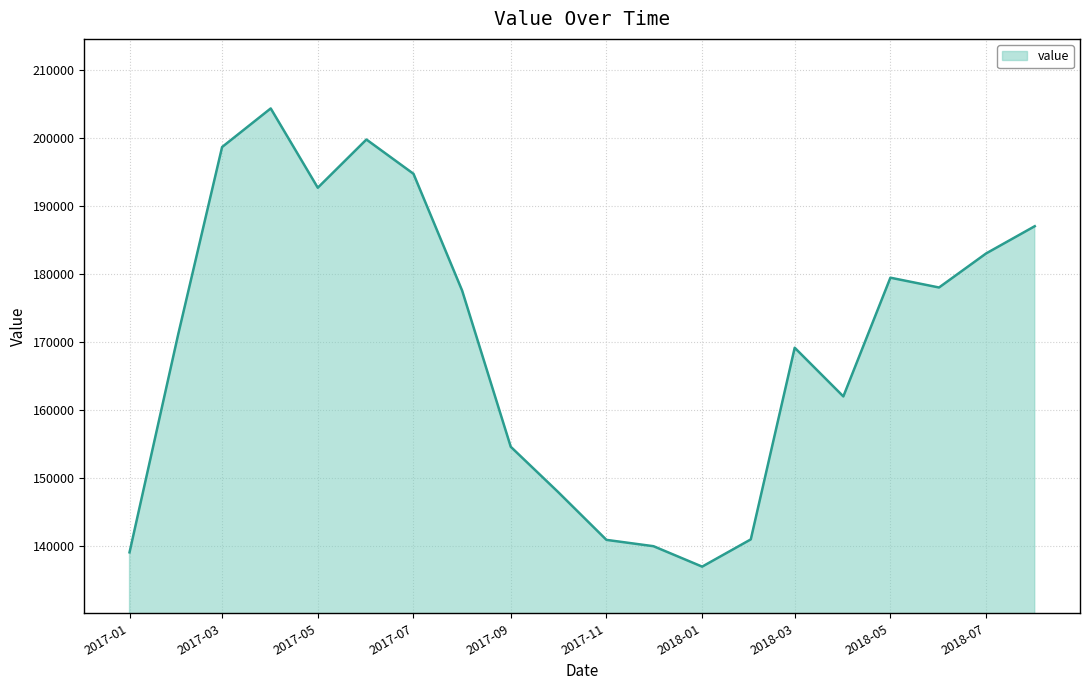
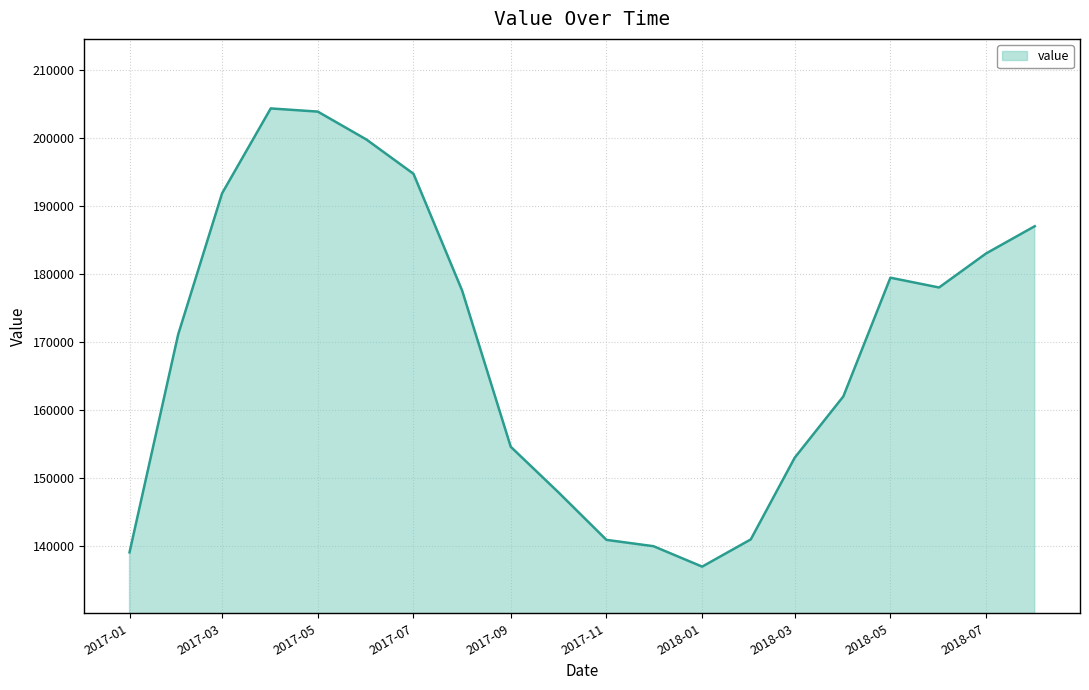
  {
    "2017-01": 139000,
-   "2017-03": 199000,
-   "2017-05": 193000,
+   "2017-03": 192000,
+   "2017-05": 204000,
    "2017-07": 195000,
    "2017-09": 155000,
    "2017-11": 141000,
    "2018-01": 137000,
-   "2018-03": 169000,
+   "2018-03": 153000,
    "2018-05": 179000,
    "2018-07": 183000
  }
